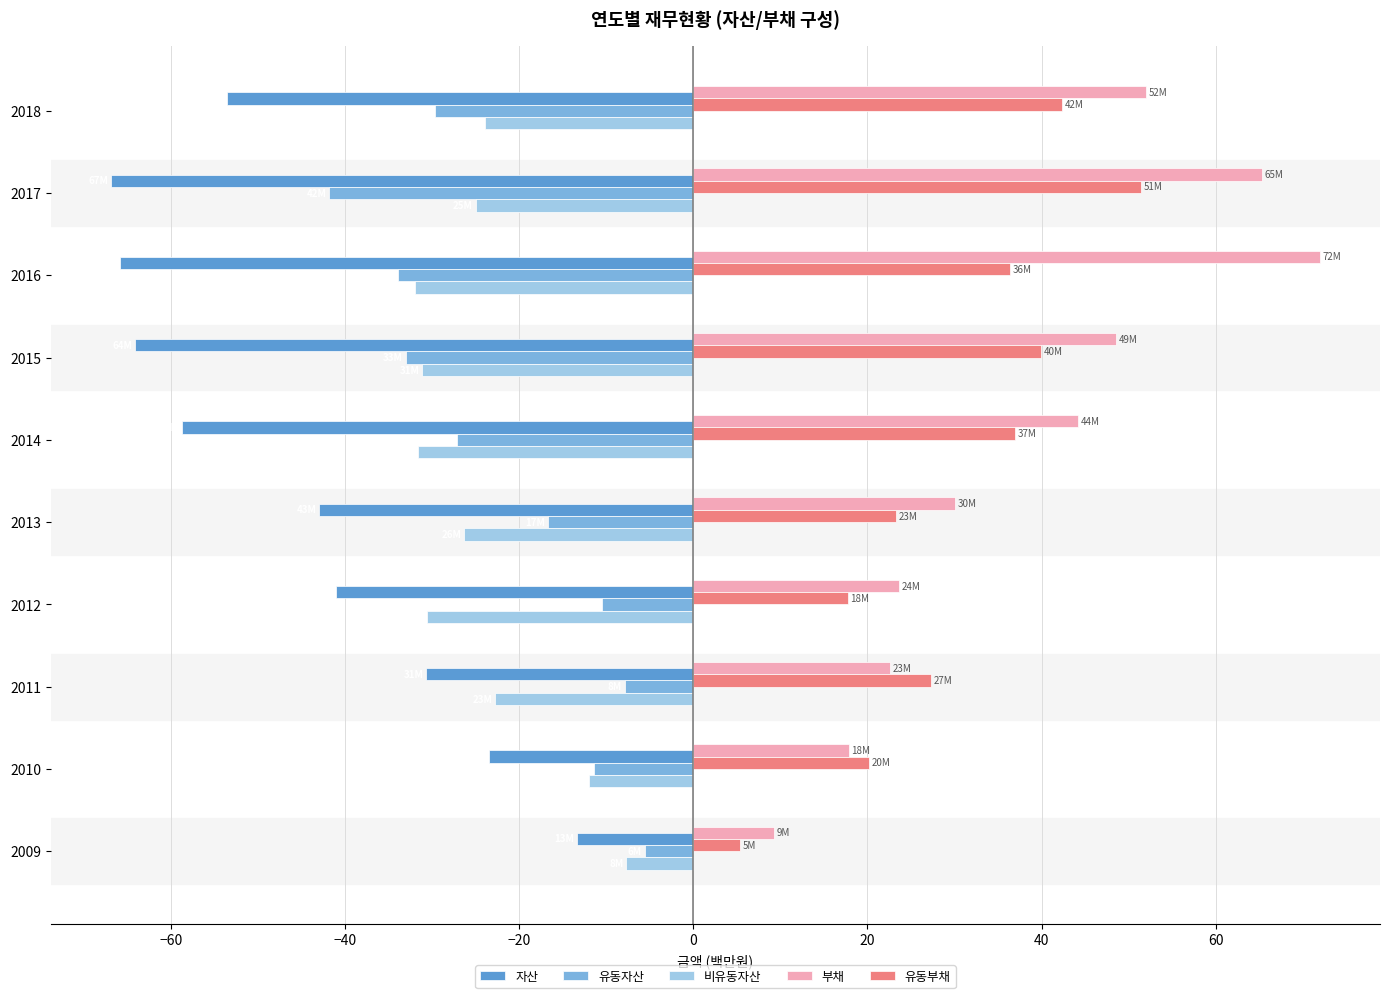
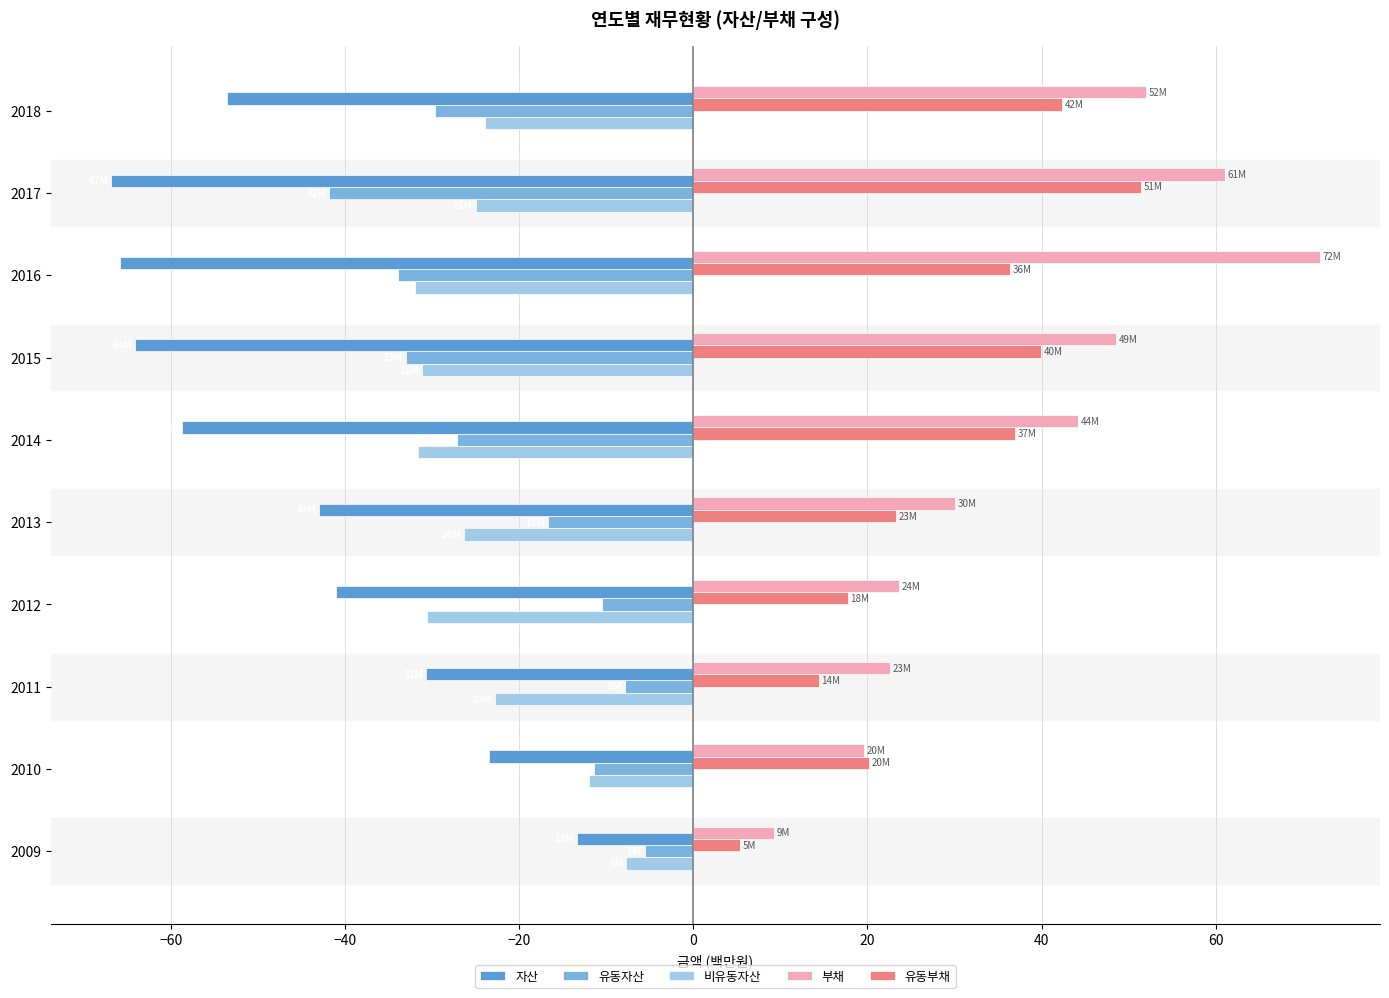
  {
    "부채": {
      "2018": "52M",
-     "2017": "65M",
+     "2017": "61M",
      "2016": "72M",
      "2015": "49M",
      "2014": "44M",
      "2013": "30M",
      "2012": "24M",
      "2011": "23M",
-     "2010": "18M",
+     "2010": "20M",
      "2009": "9M"
    },
    "유동부채": {
      "2018": "42M",
      "2017": "51M",
      "2016": "36M",
      "2015": "40M",
      "2014": "37M",
      "2013": "23M",
      "2012": "18M",
-     "2011": "27M",
+     "2011": "14M",
      "2010": "20M",
      "2009": "5M"
    }
  }
